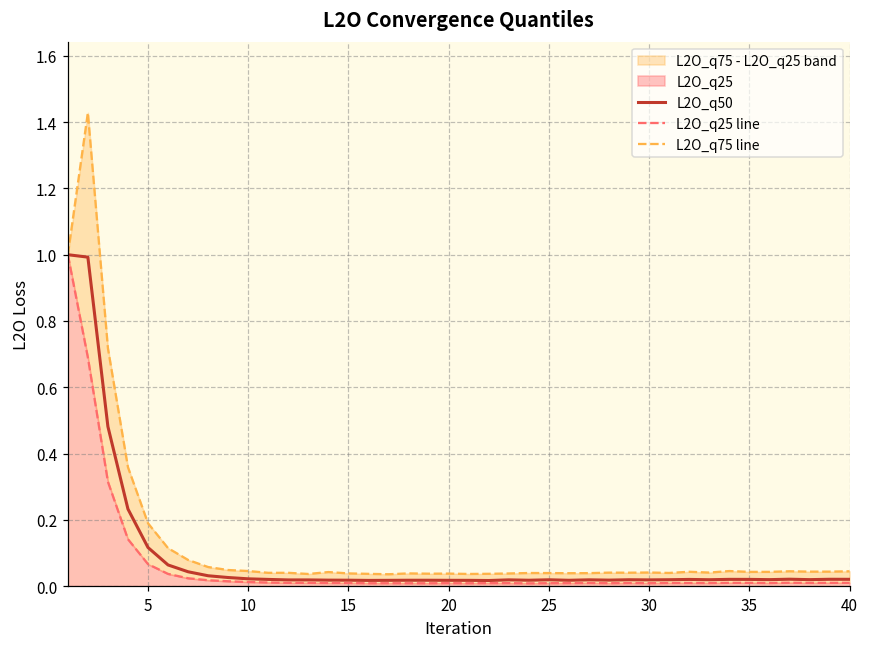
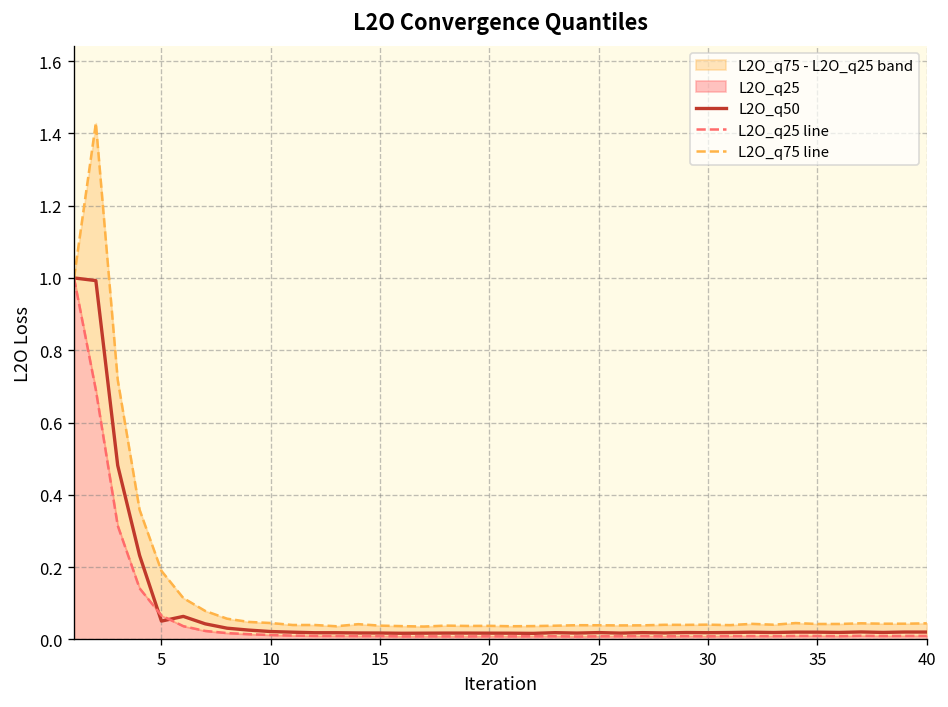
  {
    "L2O_q50": {
-     "5": 0.12,
+     "5": 0.05,
      "10": 0.02,
      "25": 0.02,
      "30": 0.02,
      "35": 0.02,
      "40": 0.02
    }
  }
